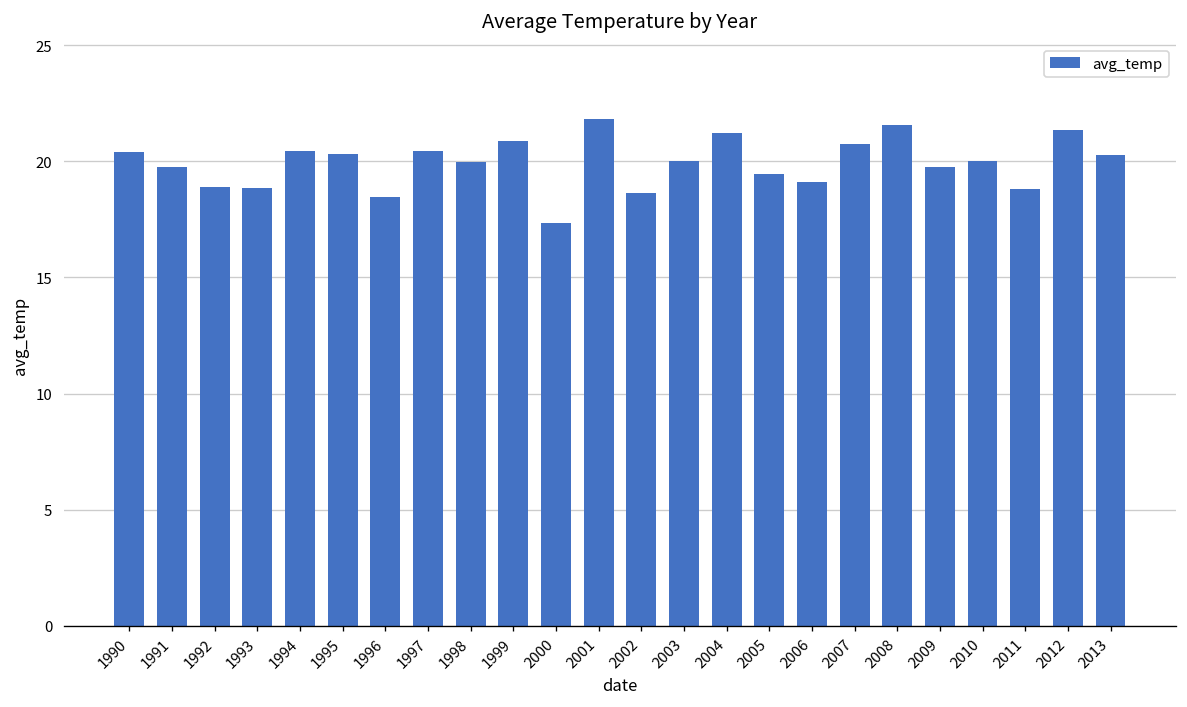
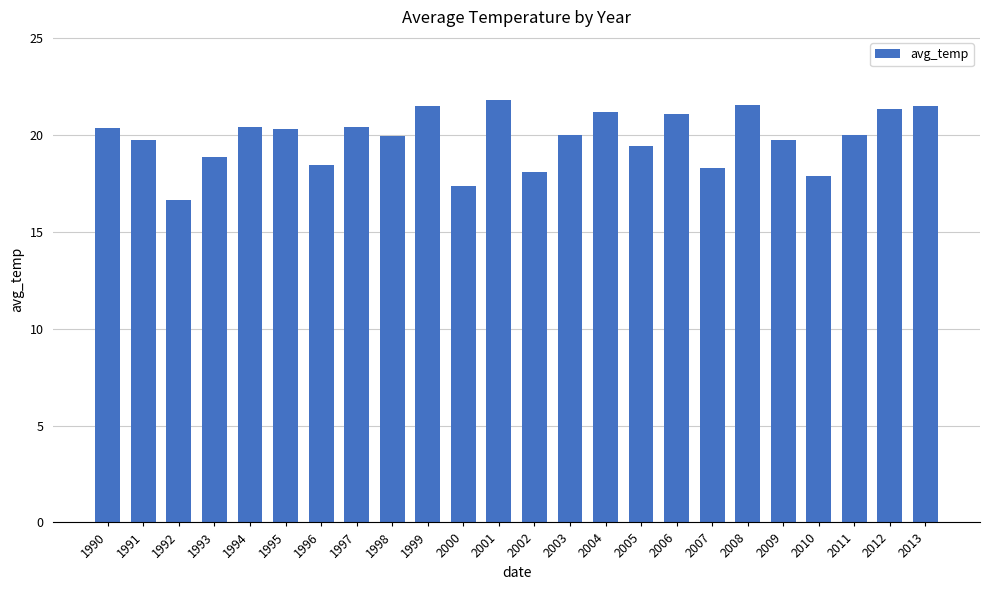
  {
    "1990": 20.4,
    "1991": 19.8,
-   "1992": 18.9,
+   "1992": 16.6,
    "1993": 18.9,
    "1994": 20.4,
    "1995": 20.3,
    "1996": 18.5,
    "1997": 20.4,
    "1998": 20.0,
-   "1999": 20.9,
+   "1999": 21.5,
    "2000": 17.4,
    "2001": 21.8,
-   "2002": 18.6,
+   "2002": 18.1,
    "2003": 20.0,
    "2004": 21.2,
    "2005": 19.5,
-   "2006": 19.1,
-   "2007": 20.7,
+   "2006": 21.1,
+   "2007": 18.3,
    "2008": 21.6,
    "2009": 19.8,
-   "2010": 20.0,
-   "2011": 18.8,
+   "2010": 17.9,
+   "2011": 20.0,
    "2012": 21.3,
-   "2013": 20.3
+   "2013": 21.5
  }
